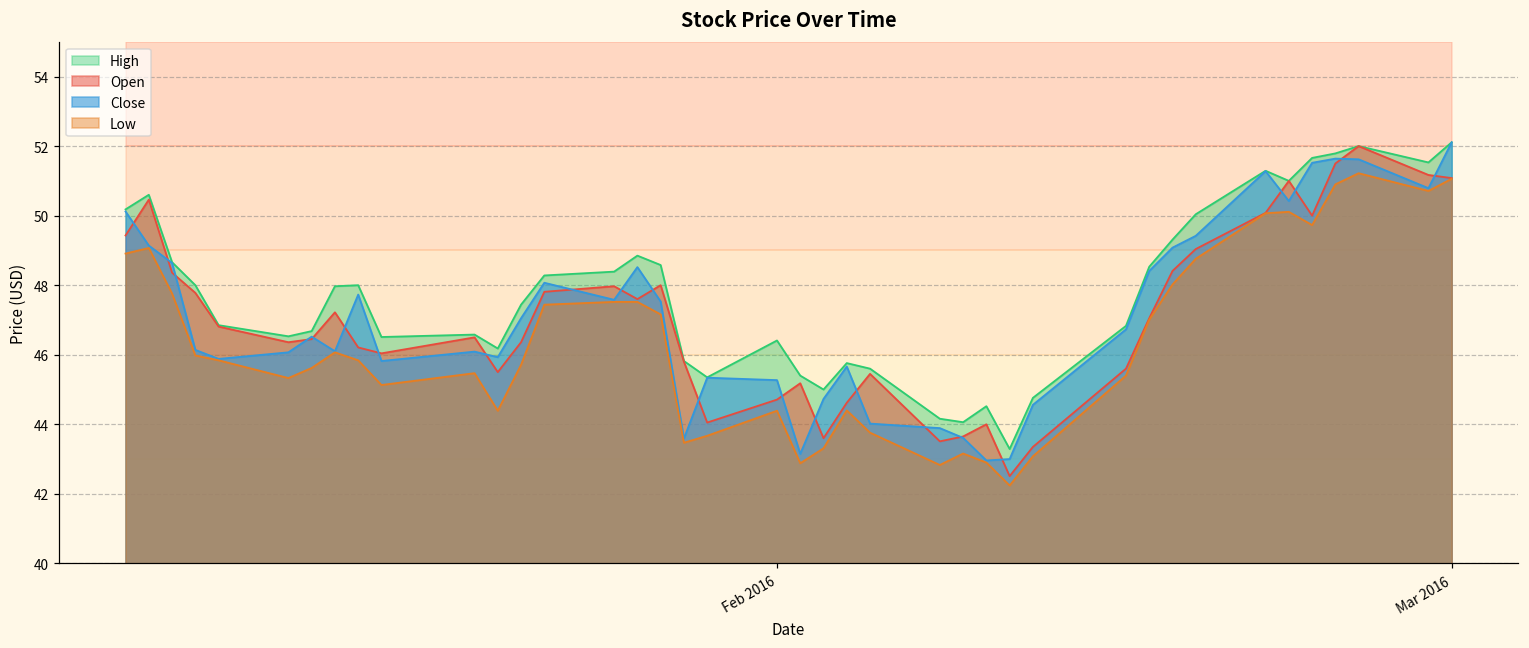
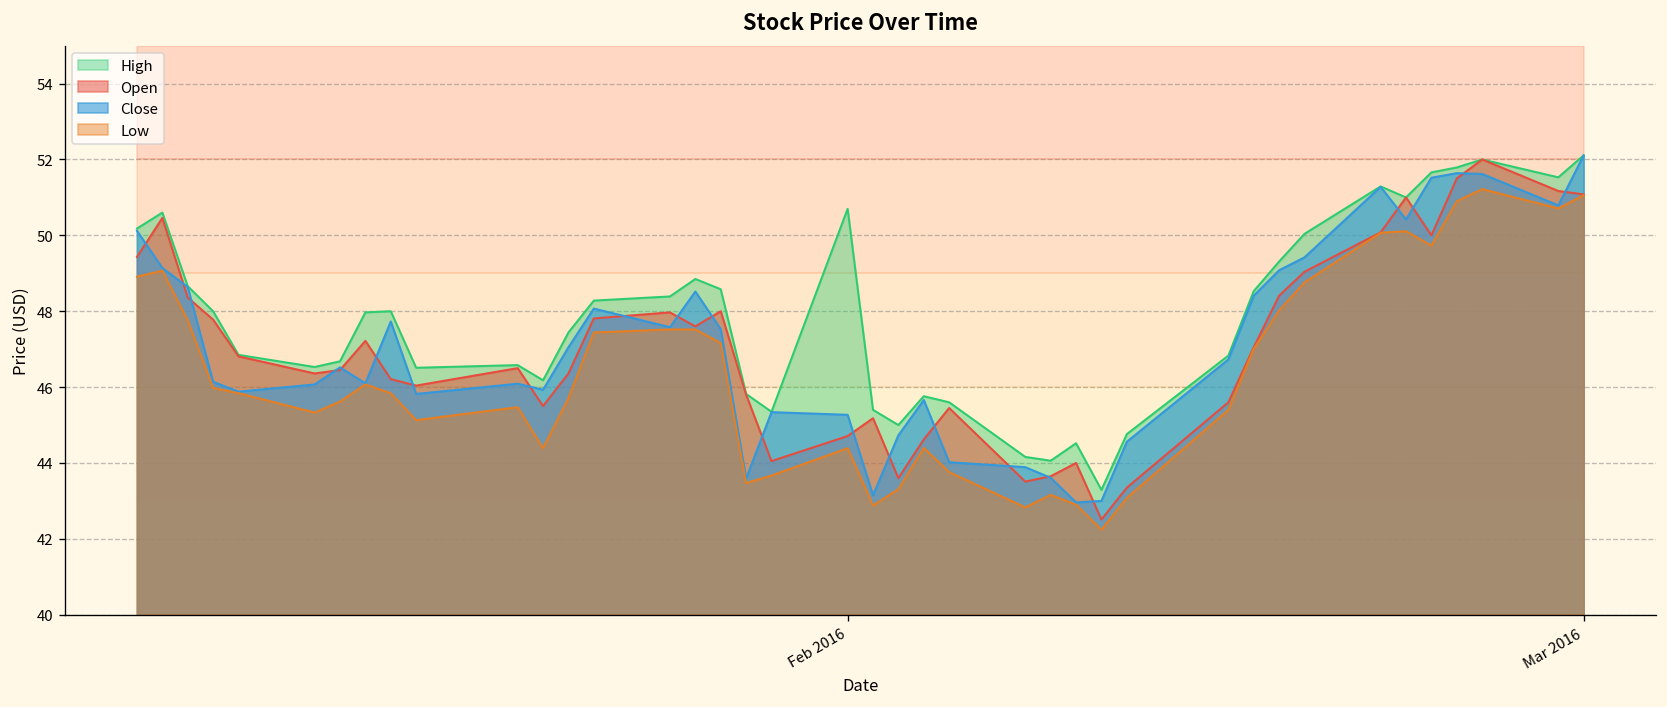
  {
    "High": {
-     "Feb 2016": 46.4
+     "Feb 2016": 50.7
    },
    "Close": {
      "Feb 2016": 45.3
    }
  }
